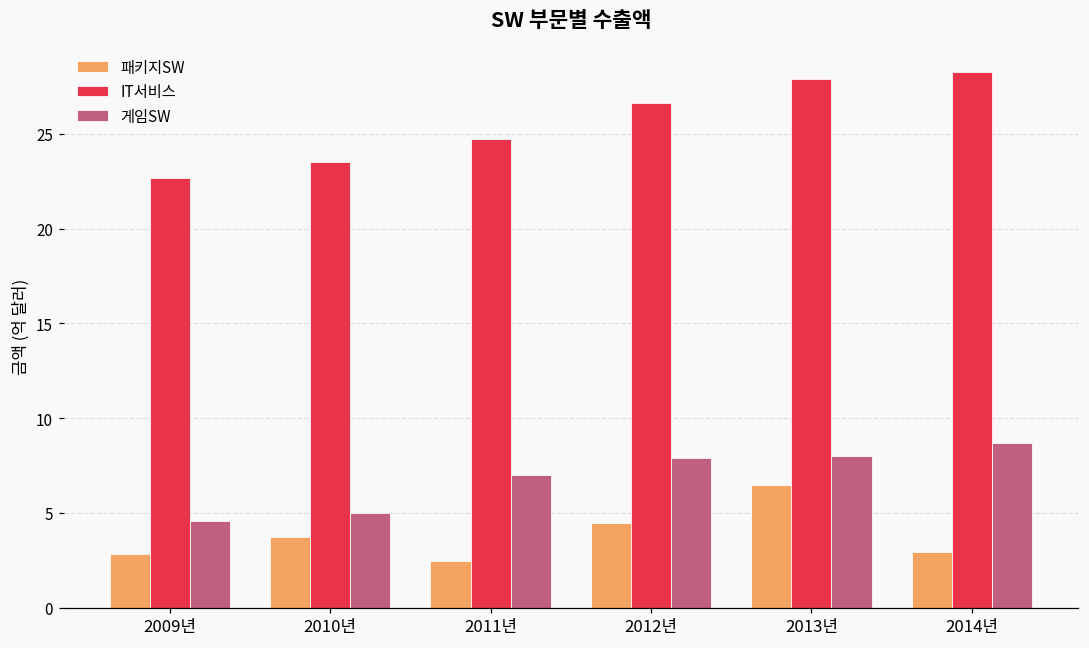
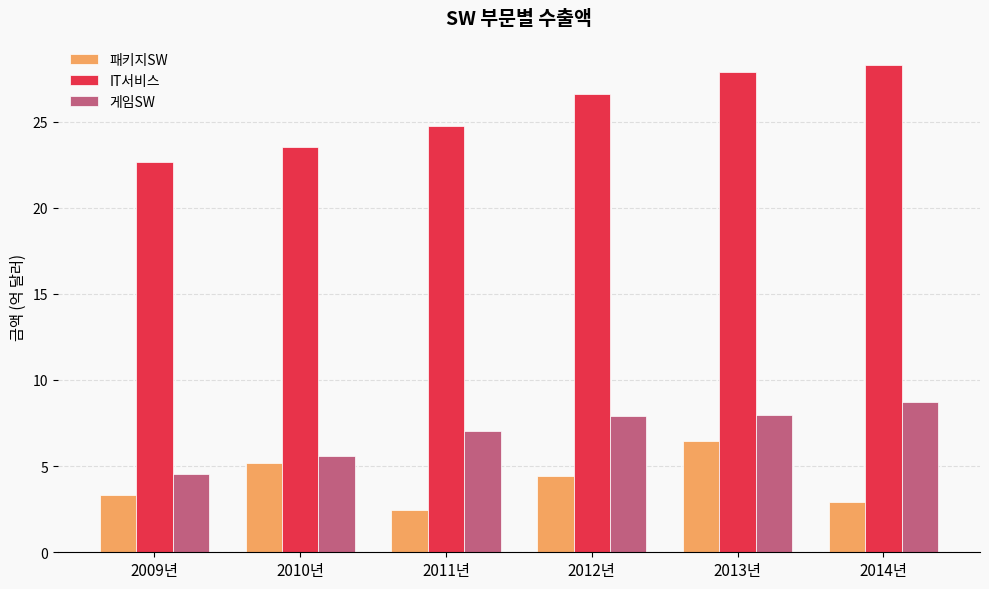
  {
    "패키지SW": {
-     "2009년": 2.9,
-     "2010년": 3.7,
+     "2009년": 3.3,
+     "2010년": 5.2,
      "2011년": 2.4,
      "2012년": 4.4,
      "2013년": 6.5,
      "2014년": 2.9
    },
    "IT서비스": {
      "2009년": 22.7,
      "2010년": 23.5,
      "2011년": 24.7,
      "2012년": 26.6,
      "2013년": 27.9,
      "2014년": 28.3
    },
    "게임SW": {
      "2009년": 4.6,
-     "2010년": 5.0,
+     "2010년": 5.6,
      "2011년": 7.0,
      "2012년": 7.9,
      "2013년": 8.0,
      "2014년": 8.7
    }
  }
